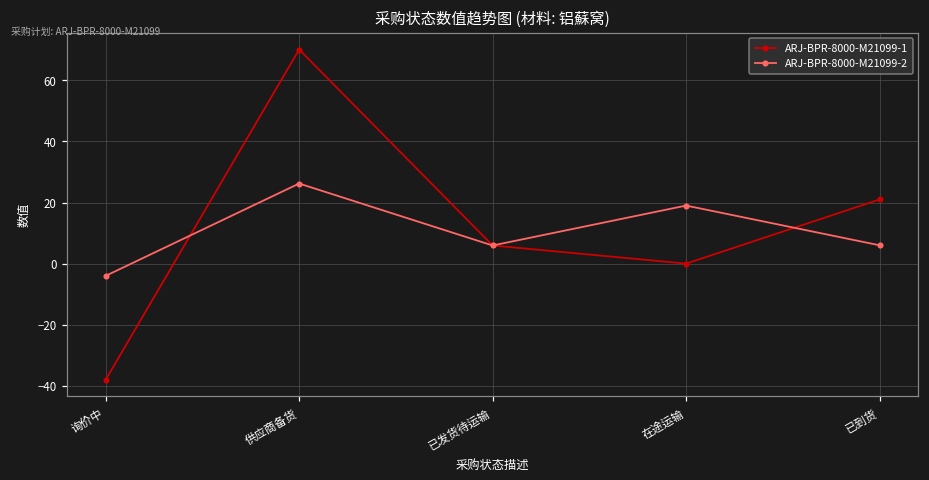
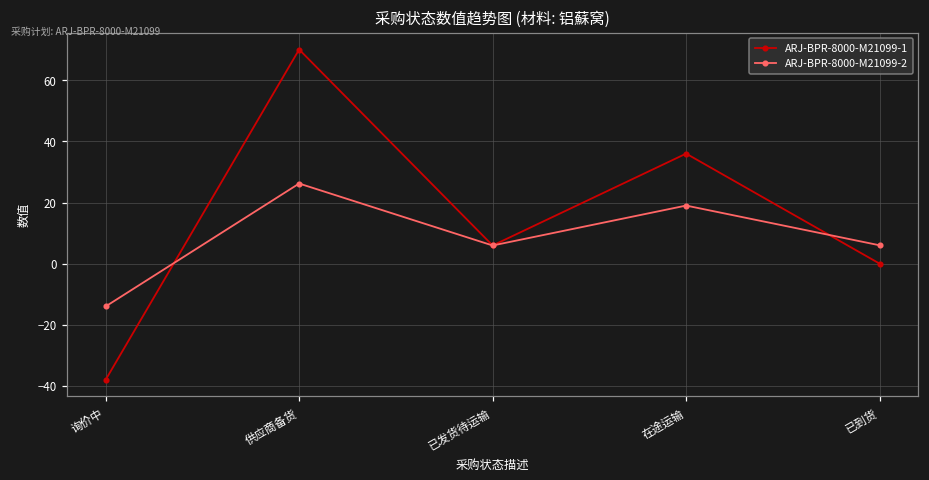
  {
    "ARJ-BPR-8000-M21099-1": {
      "询价中": -38,
      "供应商备货": 70,
-     "在途运输": 0,
-     "已到货": 21
+     "在途运输": 36,
+     "已到货": 0
    },
    "ARJ-BPR-8000-M21099-2": {
-     "询价中": -4,
+     "询价中": -14,
      "供应商备货": 26,
      "在途运输": 19,
      "已到货": 6
    }
  }
